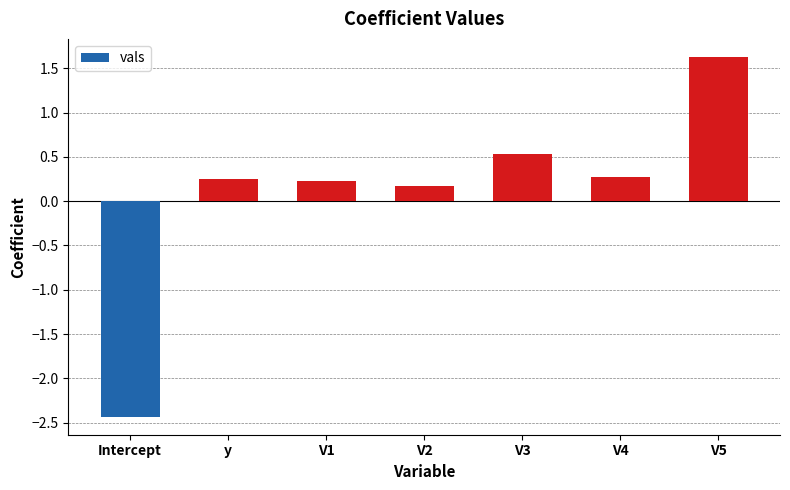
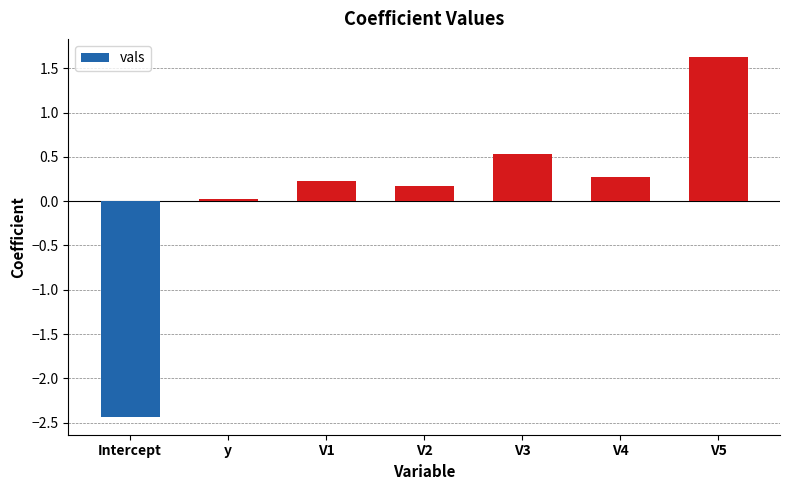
  {
    "Intercept": -2.4,
-   "y": 0.2,
+   "y": 0.0,
    "V1": 0.2,
    "V2": 0.2,
    "V3": 0.5,
    "V4": 0.3,
    "V5": 1.6
  }
